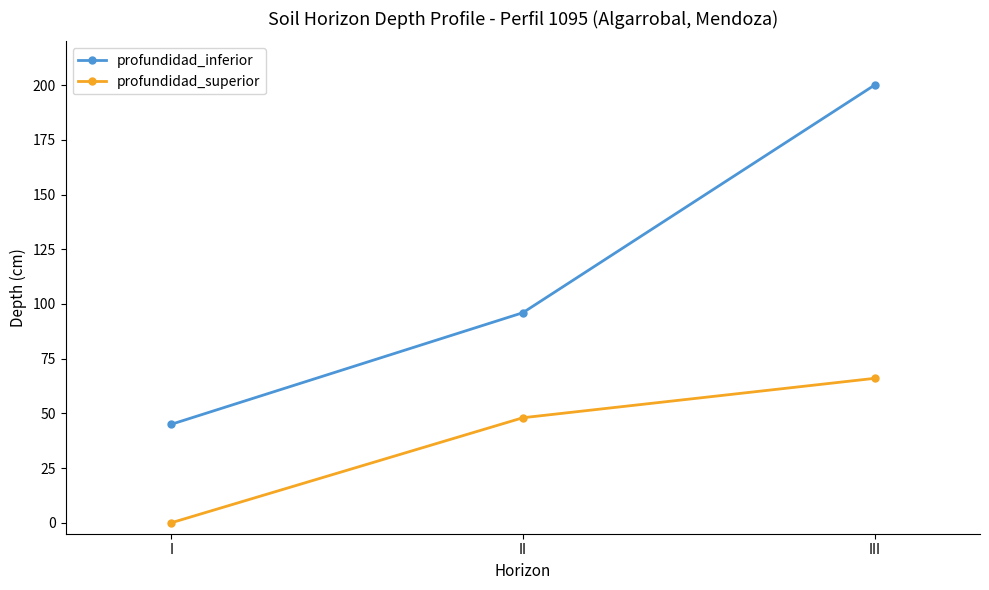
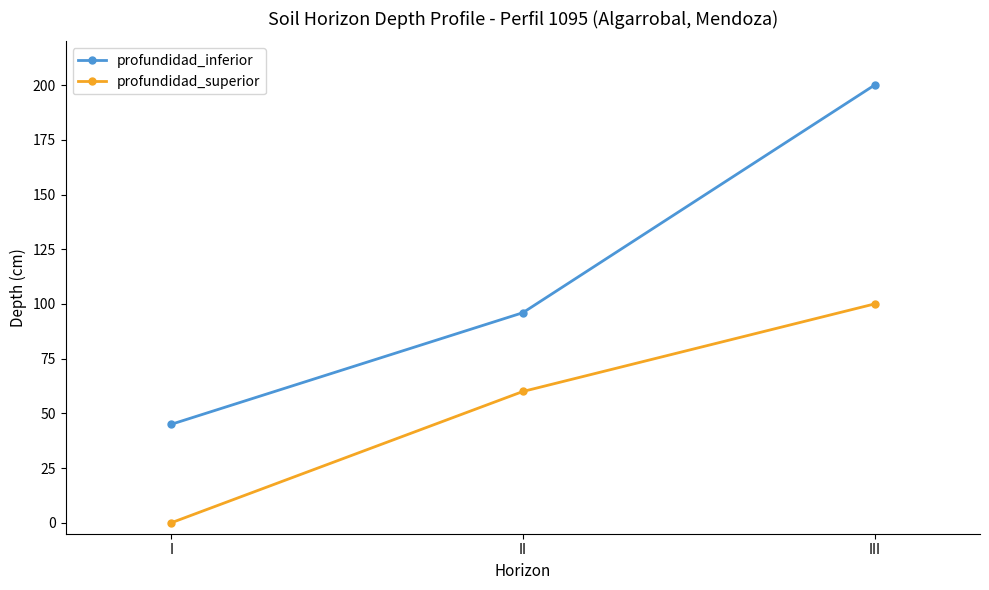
  {
    "profundidad_inferior": {
      "I": 45,
      "II": 96,
      "III": 200
    },
    "profundidad_superior": {
      "I": 0,
-     "II": 48,
-     "III": 66
+     "II": 60,
+     "III": 100
    }
  }
